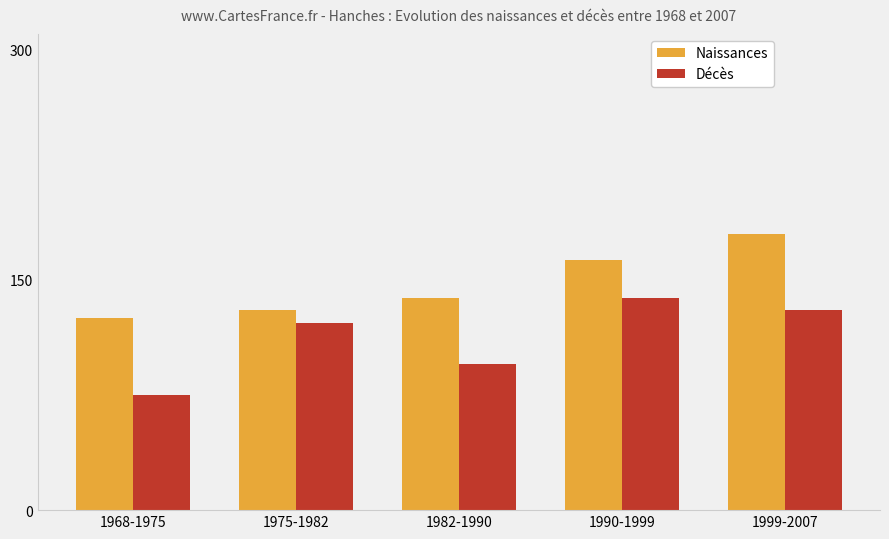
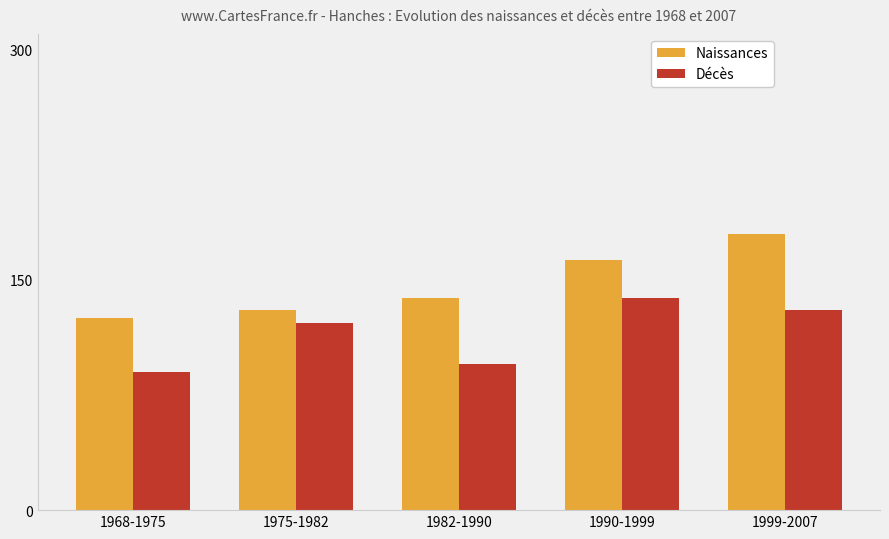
  {
    "Naissances": {
      "1968-1975": 125,
      "1975-1982": 130,
      "1982-1990": 138,
      "1990-1999": 163,
      "1999-2007": 180
    },
    "Décès": {
-     "1968-1975": 75,
+     "1968-1975": 90,
      "1975-1982": 122,
      "1982-1990": 95,
      "1990-1999": 138,
      "1999-2007": 130
    }
  }
